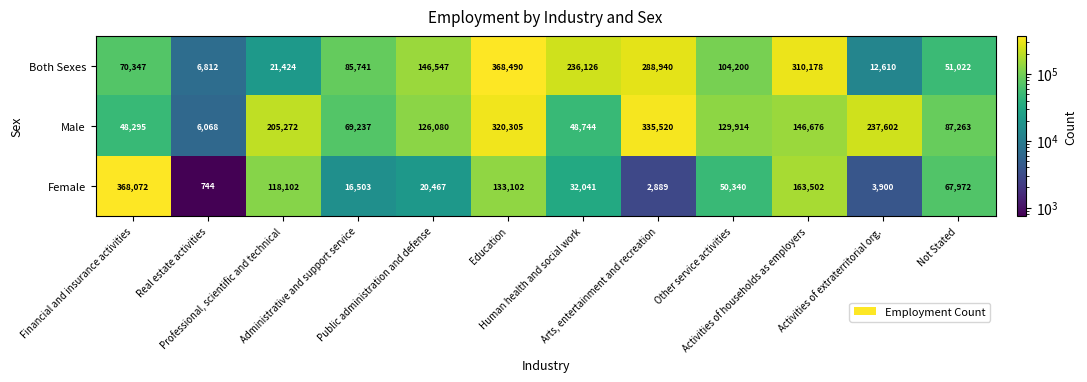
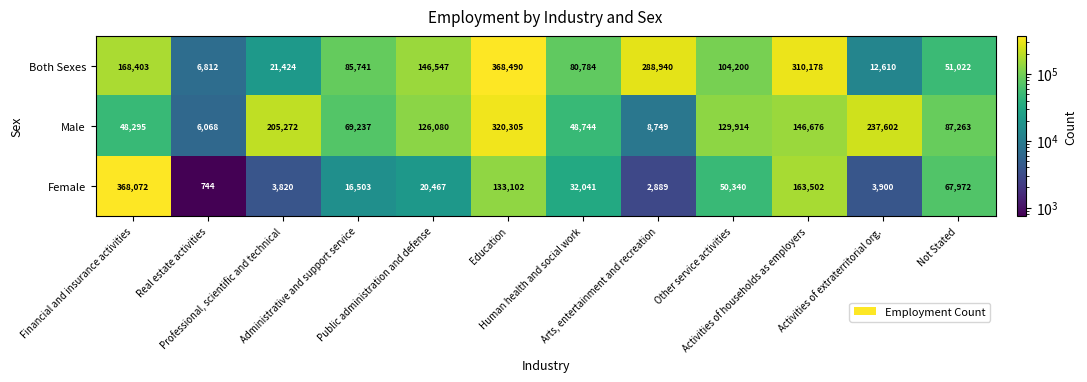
  {
    "Both Sexes": {
-     "Financial and insurance activities": "70,347",
+     "Financial and insurance activities": "168,403",
      "Real estate activities": "6,812",
      "Professional, scientific and technical": "21,424",
      "Administrative and support service": "85,741",
      "Public administration and defense": "146,547",
      "Education": "368,490",
-     "Human health and social work": "236,126",
+     "Human health and social work": "80,784",
      "Arts, entertainment and recreation": "288,940",
      "Other service activities": "104,200",
      "Activities of households as employers": "310,178",
      "Activities of extraterritorial org.": "12,610",
      "Not Stated": "51,022"
    },
    "Male": {
      "Financial and insurance activities": "48,295",
      "Real estate activities": "6,068",
      "Professional, scientific and technical": "205,272",
      "Administrative and support service": "69,237",
      "Public administration and defense": "126,080",
      "Education": "320,305",
      "Human health and social work": "48,744",
-     "Arts, entertainment and recreation": "335,520",
+     "Arts, entertainment and recreation": "8,749",
      "Other service activities": "129,914",
      "Activities of households as employers": "146,676",
      "Activities of extraterritorial org.": "237,602",
      "Not Stated": "87,263"
    },
    "Female": {
      "Financial and insurance activities": "368,072",
      "Real estate activities": "744",
-     "Professional, scientific and technical": "118,102",
+     "Professional, scientific and technical": "3,820",
      "Administrative and support service": "16,503",
      "Public administration and defense": "20,467",
      "Education": "133,102",
      "Human health and social work": "32,041",
      "Arts, entertainment and recreation": "2,889",
      "Other service activities": "50,340",
      "Activities of households as employers": "163,502",
      "Activities of extraterritorial org.": "3,900",
      "Not Stated": "67,972"
    }
  }
